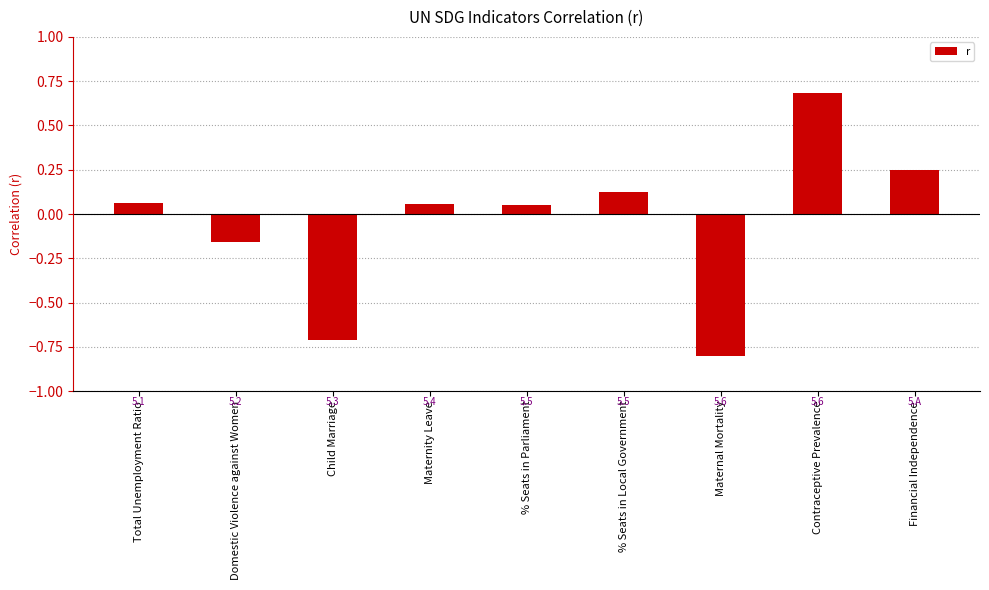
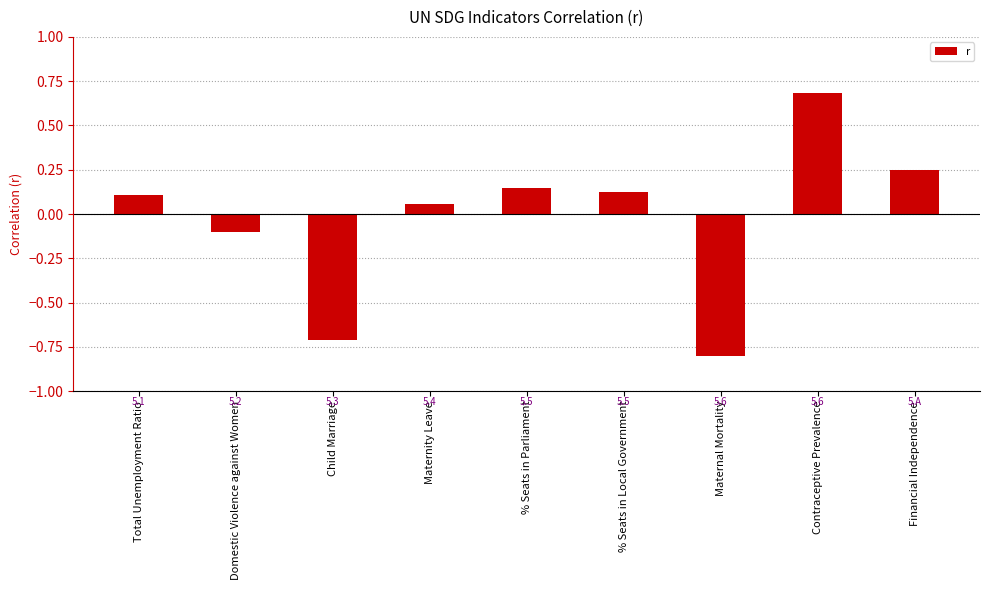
  {
-   "Total Unemployment Ratio": 0.06,
-   "Domestic Violence against Women": -0.16,
+   "Total Unemployment Ratio": 0.11,
+   "Domestic Violence against Women": -0.10,
    "Child Marriage": -0.71,
    "Maternity Leave": 0.05,
-   "% Seats in Parliament": 0.05,
+   "% Seats in Parliament": 0.15,
    "% Seats in Local Government": 0.13,
    "Maternal Mortality": -0.80,
    "Contraceptive Prevalence": 0.68,
    "Financial Independence": 0.25
  }
